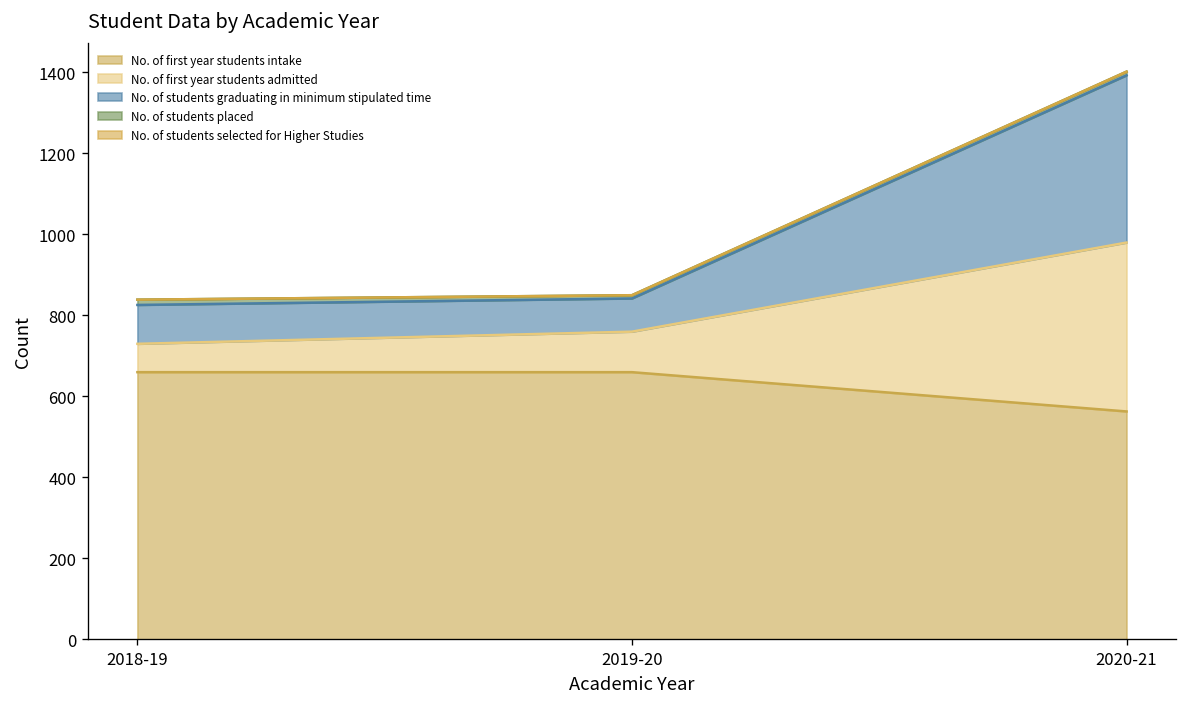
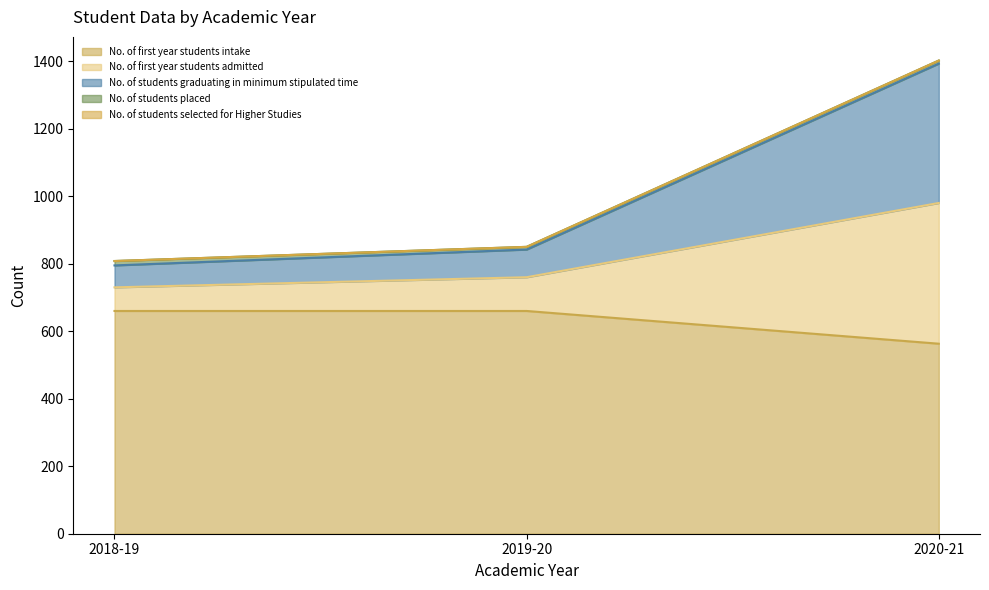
  {
    "No. of students graduating in minimum stipulated time": {
-     "2018-19": 100,
+     "2018-19": 70,
      "2019-20": 80,
      "2020-21": 410
    }
  }
